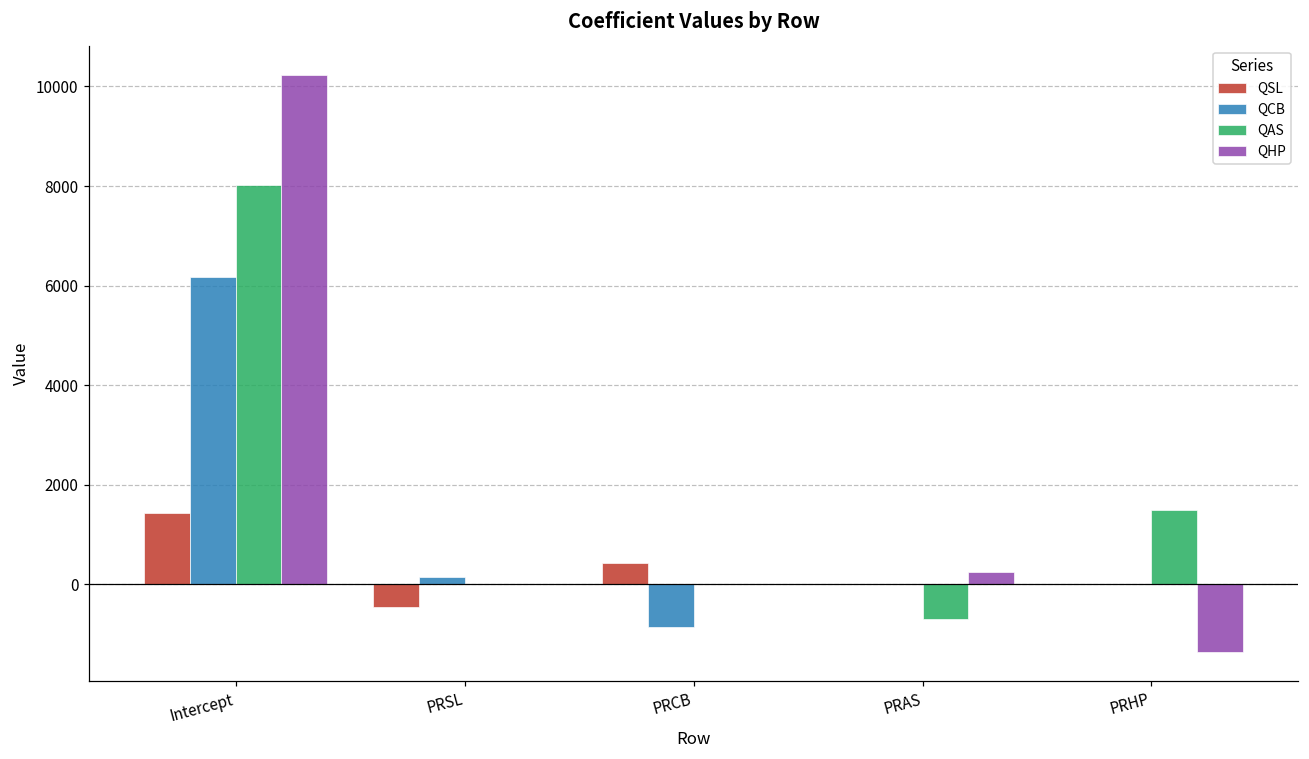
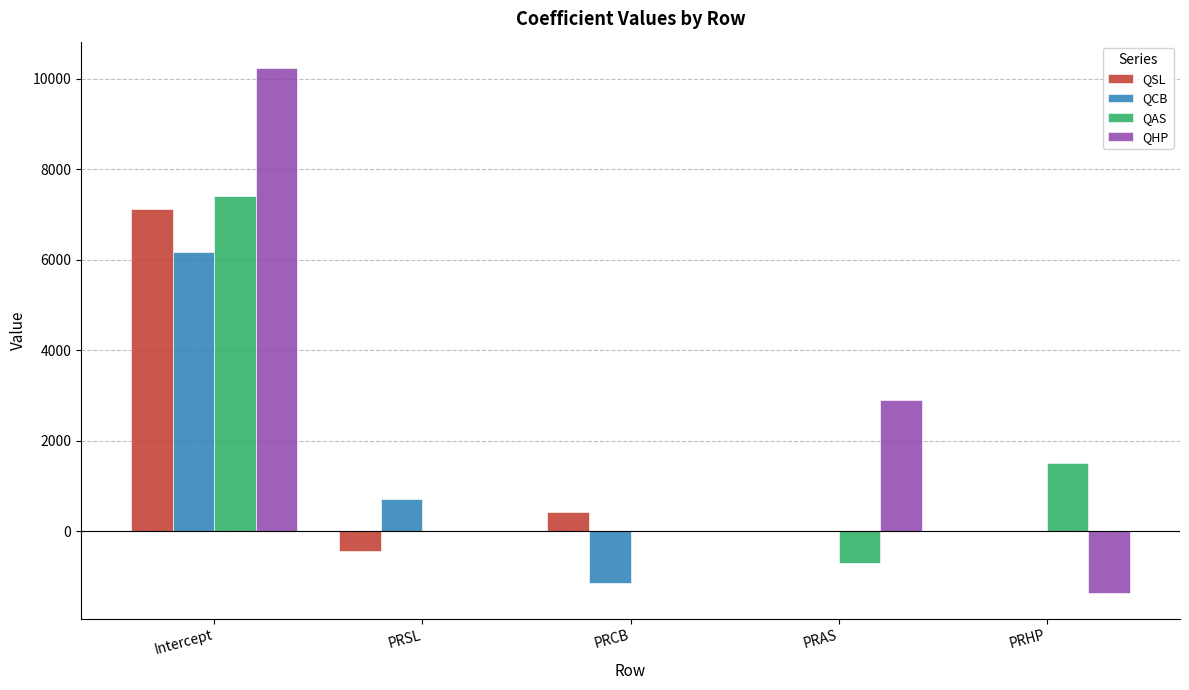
  {
    "QSL": {
-     "Intercept": 1400,
+     "Intercept": 7100,
      "PRSL": -400,
      "PRCB": 400,
      "PRAS": 0,
      "PRHP": 0
    },
    "QCB": {
      "Intercept": 6200,
-     "PRSL": 200,
-     "PRCB": -800,
+     "PRSL": 700,
+     "PRCB": -1100,
      "PRAS": 0,
      "PRHP": 0
    },
    "QAS": {
-     "Intercept": 8000,
+     "Intercept": 7400,
      "PRSL": 0,
      "PRCB": 0,
      "PRAS": -700,
      "PRHP": 1500
    },
    "QHP": {
      "Intercept": 10200,
      "PRSL": 0,
      "PRCB": 0,
-     "PRAS": 200,
+     "PRAS": 2900,
      "PRHP": -1400
    }
  }
